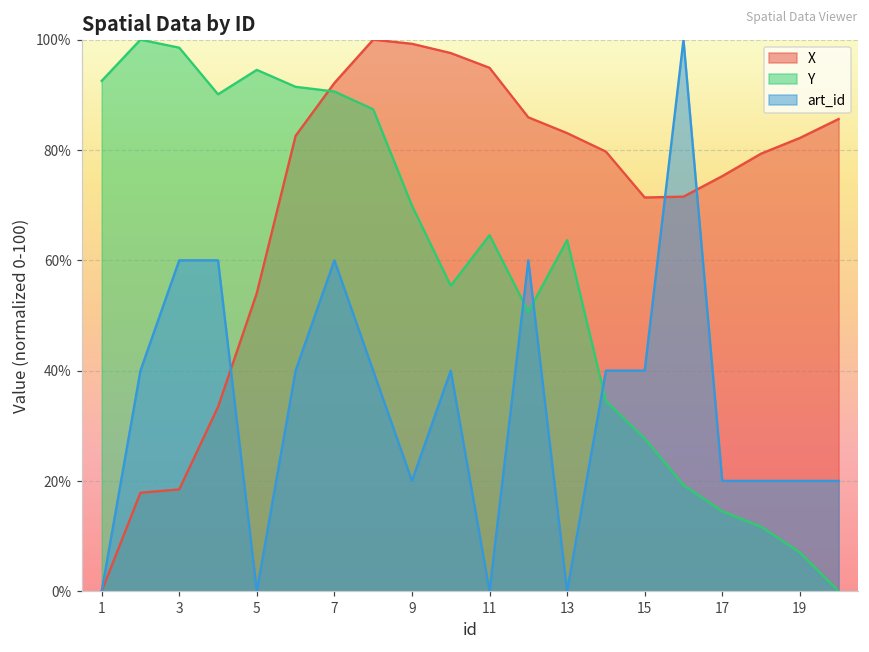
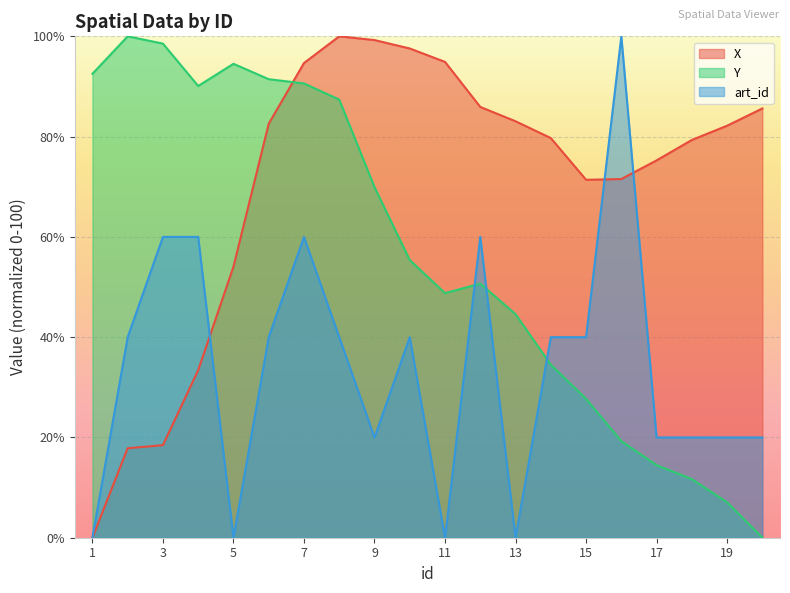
  {
    "X": {
      "3": "18%",
      "5": "54%",
-     "7": "92%",
+     "7": "95%",
      "9": "99%",
      "11": "95%",
      "13": "83%",
      "15": "71%",
      "17": "75%",
      "19": "82%"
    },
    "Y": {
      "1": "93%",
      "3": "99%",
      "5": "95%",
      "7": "91%",
      "9": "70%",
-     "11": "65%",
-     "13": "64%",
+     "11": "49%",
+     "13": "45%",
      "15": "28%",
      "17": "14%",
      "19": "7%"
    },
    "art_id": {
      "3": "60%",
      "5": "0%",
      "7": "60%",
      "9": "20%",
      "11": "0%",
      "13": "0%",
      "15": "40%",
      "17": "20%",
      "19": "20%"
    }
  }
